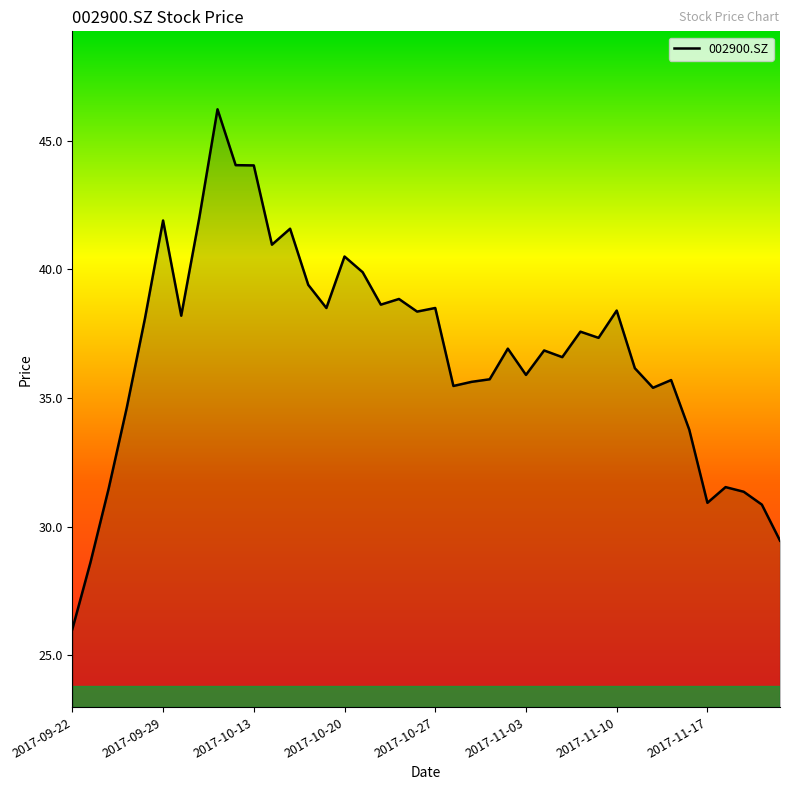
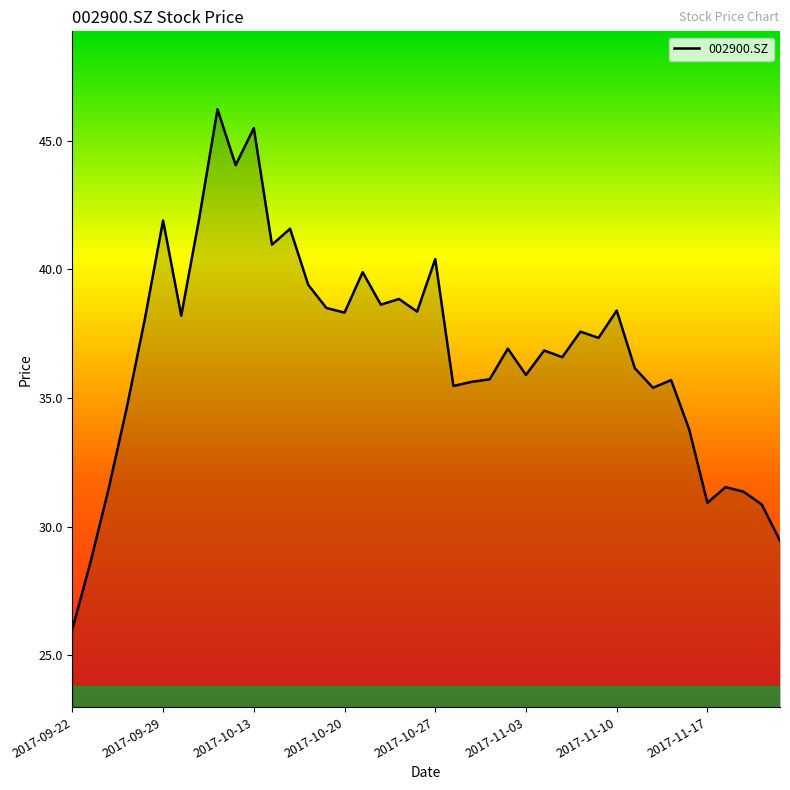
  {
    "2017-09-22": 26.0,
    "2017-09-29": 41.9,
-   "2017-10-13": 44.0,
-   "2017-10-20": 40.5,
-   "2017-10-27": 38.5,
+   "2017-10-13": 45.5,
+   "2017-10-20": 38.3,
+   "2017-10-27": 40.4,
    "2017-11-03": 35.9,
    "2017-11-10": 38.4,
    "2017-11-17": 30.9
  }
